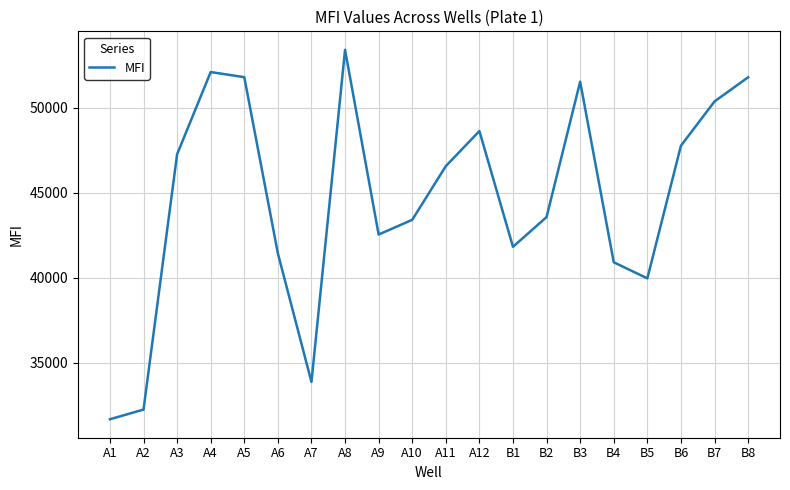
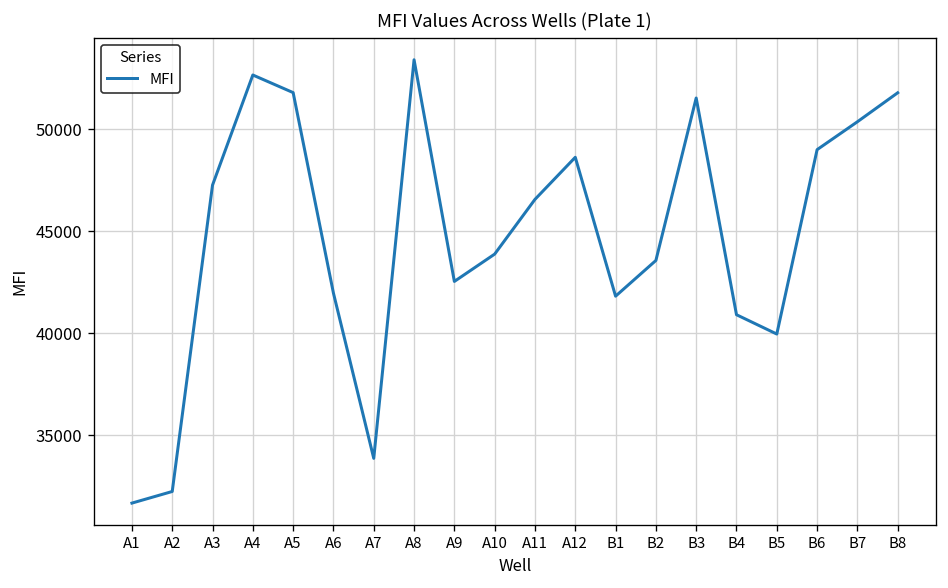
  {
    "A1": 31700,
    "A2": 32200,
    "A3": 47300,
-   "A4": 52100,
+   "A4": 52700,
    "A5": 51800,
-   "A6": 41400,
+   "A6": 42000,
    "A7": 33900,
    "A8": 53400,
    "A9": 42500,
-   "A10": 43400,
+   "A10": 43900,
    "A11": 46600,
    "A12": 48600,
    "B1": 41800,
    "B2": 43600,
    "B3": 51500,
    "B4": 40900,
    "B5": 40000,
-   "B6": 47800,
+   "B6": 49000,
    "B7": 50400,
    "B8": 51800
  }
